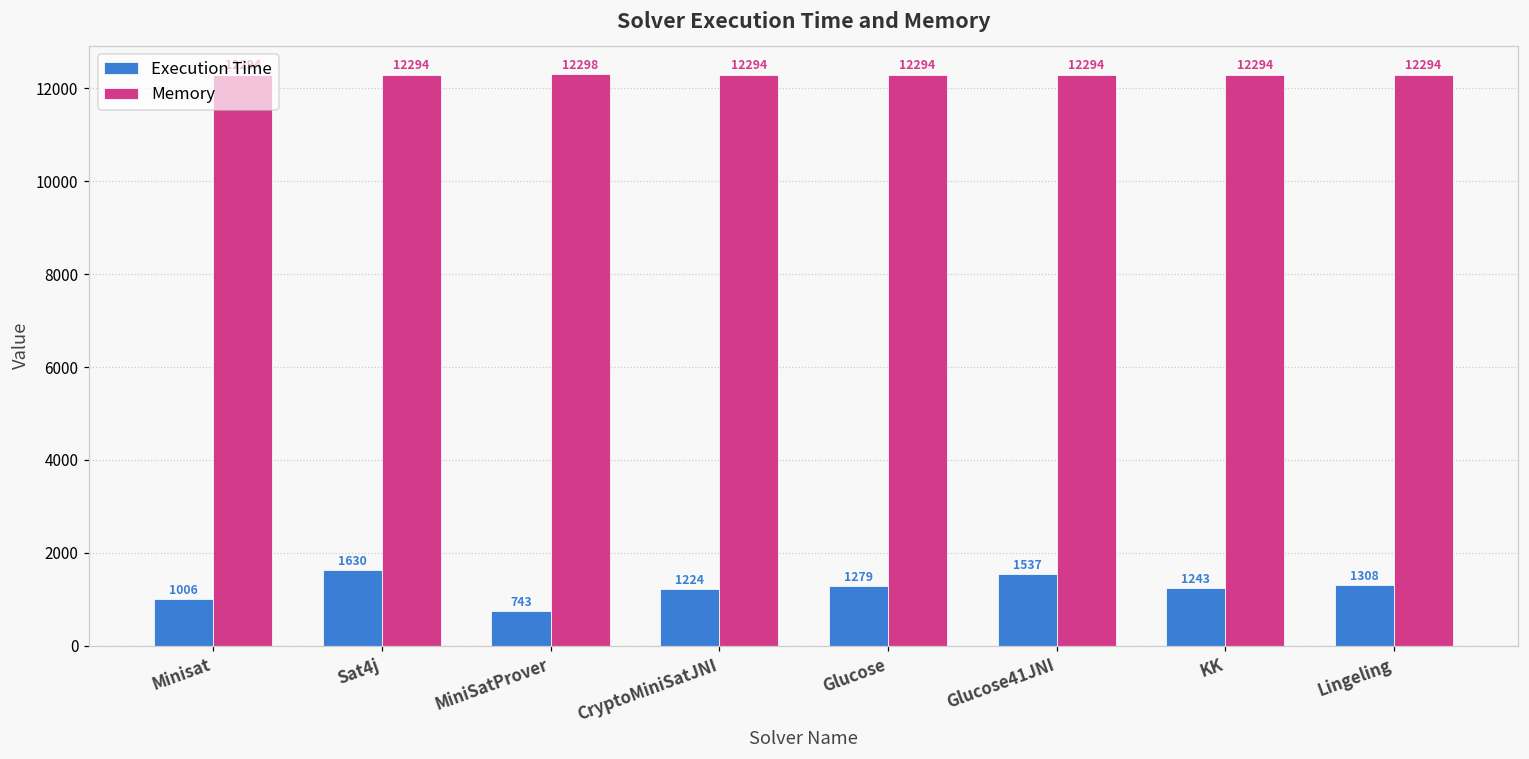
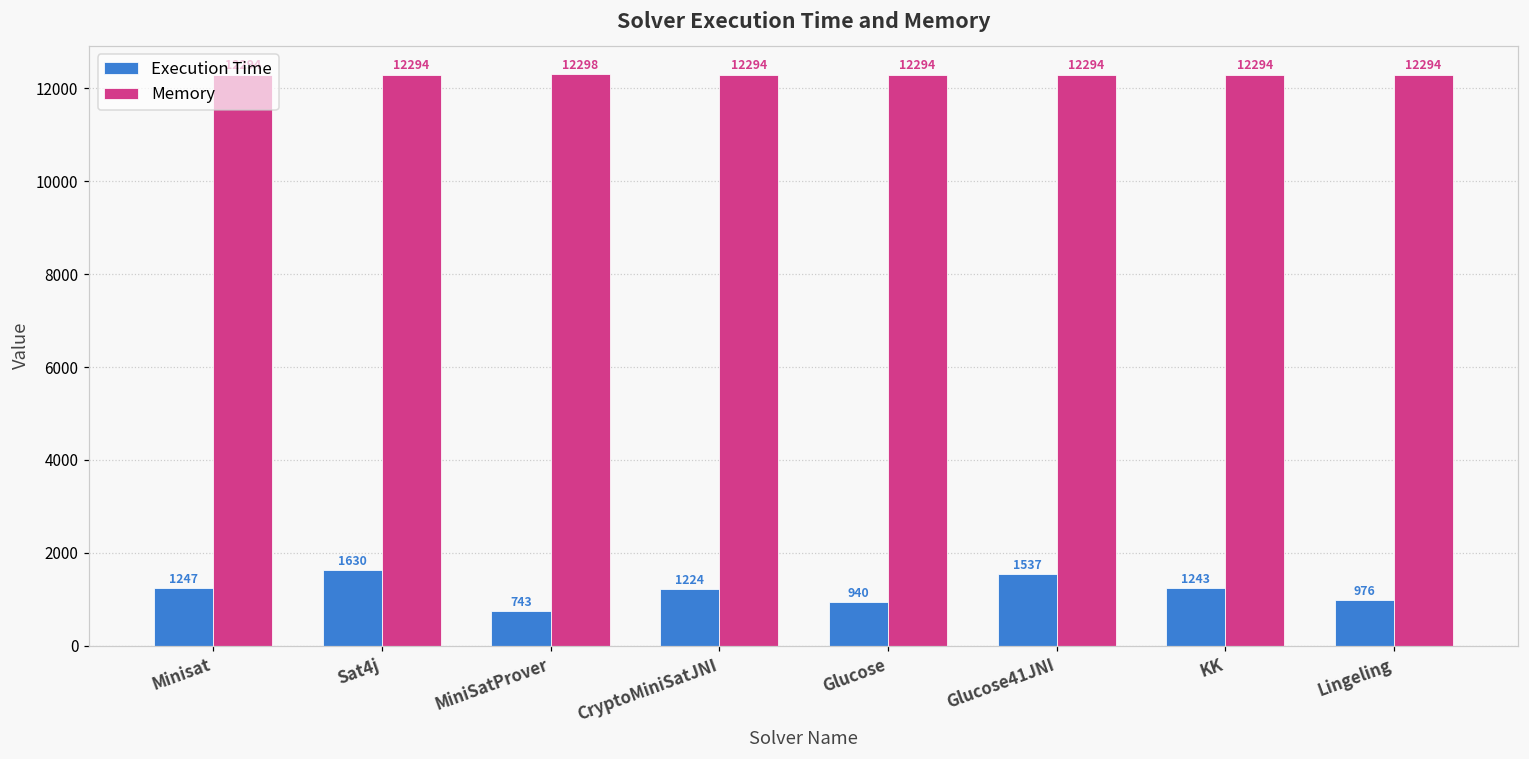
  {
    "Execution Time": {
-     "Minisat": 1006,
+     "Minisat": 1247,
      "Sat4j": 1630,
      "MiniSatProver": 743,
      "CryptoMiniSatJNI": 1224,
-     "Glucose": 1279,
+     "Glucose": 940,
      "Glucose41JNI": 1537,
      "KK": 1243,
-     "Lingeling": 1308
+     "Lingeling": 976
    },
    "Memory": {
      "Sat4j": 12294,
      "MiniSatProver": 12298,
      "CryptoMiniSatJNI": 12294,
      "Glucose": 12294,
      "Glucose41JNI": 12294,
      "KK": 12294,
      "Lingeling": 12294
    }
  }
